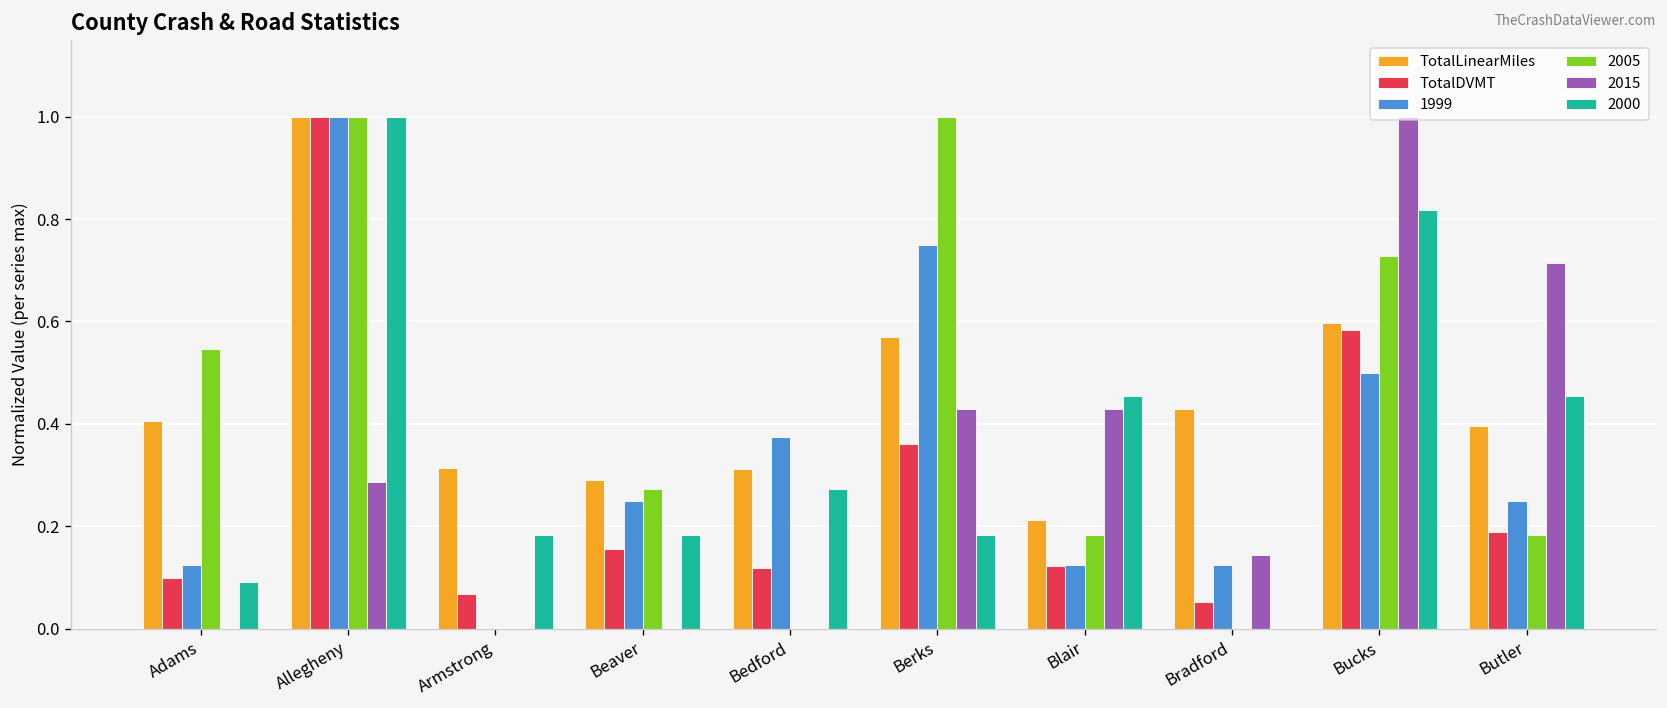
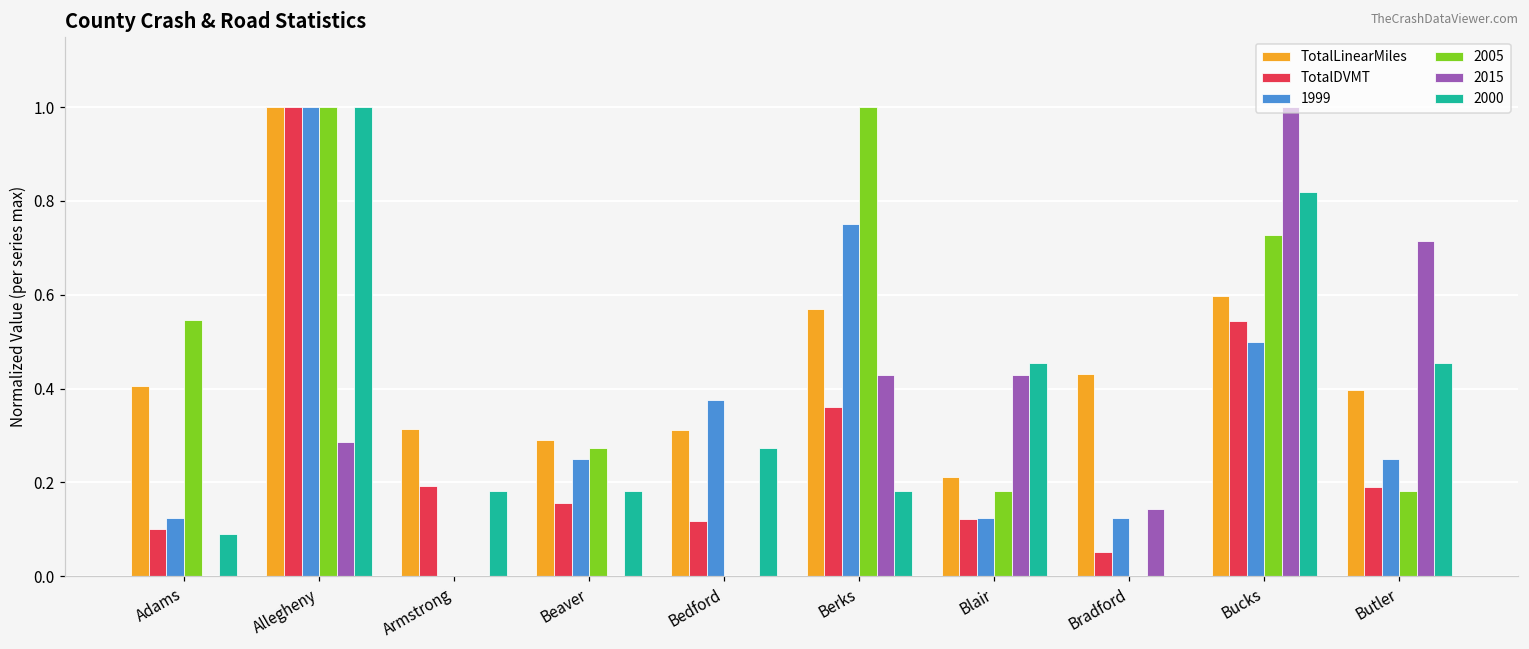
  {
    "TotalLinearMiles": {
      "Adams": 0.41,
      "Allegheny": 1.00,
      "Armstrong": 0.31,
      "Beaver": 0.29,
      "Bedford": 0.31,
      "Berks": 0.57,
      "Blair": 0.21,
      "Bradford": 0.43,
      "Bucks": 0.60,
      "Butler": 0.40
    },
    "TotalDVMT": {
      "Adams": 0.10,
      "Allegheny": 1.00,
-     "Armstrong": 0.07,
+     "Armstrong": 0.19,
      "Beaver": 0.16,
      "Bedford": 0.12,
      "Berks": 0.36,
      "Blair": 0.12,
      "Bradford": 0.05,
-     "Bucks": 0.58,
+     "Bucks": 0.54,
      "Butler": 0.19
    },
    "1999": {
      "Adams": 0.13,
      "Allegheny": 1.00,
      "Armstrong": 0.00,
      "Beaver": 0.25,
      "Bedford": 0.38,
      "Berks": 0.75,
      "Blair": 0.13,
      "Bradford": 0.13,
      "Bucks": 0.50,
      "Butler": 0.25
    },
    "2005": {
      "Adams": 0.55,
      "Allegheny": 1.00,
      "Armstrong": 0.00,
      "Beaver": 0.27,
      "Bedford": 0.00,
      "Berks": 1.00,
      "Blair": 0.18,
      "Bradford": 0.00,
      "Bucks": 0.73,
      "Butler": 0.18
    },
    "2015": {
      "Adams": 0.00,
      "Allegheny": 0.29,
      "Armstrong": 0.00,
      "Beaver": 0.00,
      "Bedford": 0.00,
      "Berks": 0.43,
      "Blair": 0.43,
      "Bradford": 0.14,
      "Butler": 0.71
    },
    "2000": {
      "Adams": 0.09,
      "Allegheny": 1.00,
      "Armstrong": 0.18,
      "Beaver": 0.18,
      "Bedford": 0.27,
      "Berks": 0.18,
      "Blair": 0.45,
      "Bradford": 0.00,
      "Bucks": 0.82,
      "Butler": 0.45
    }
  }
